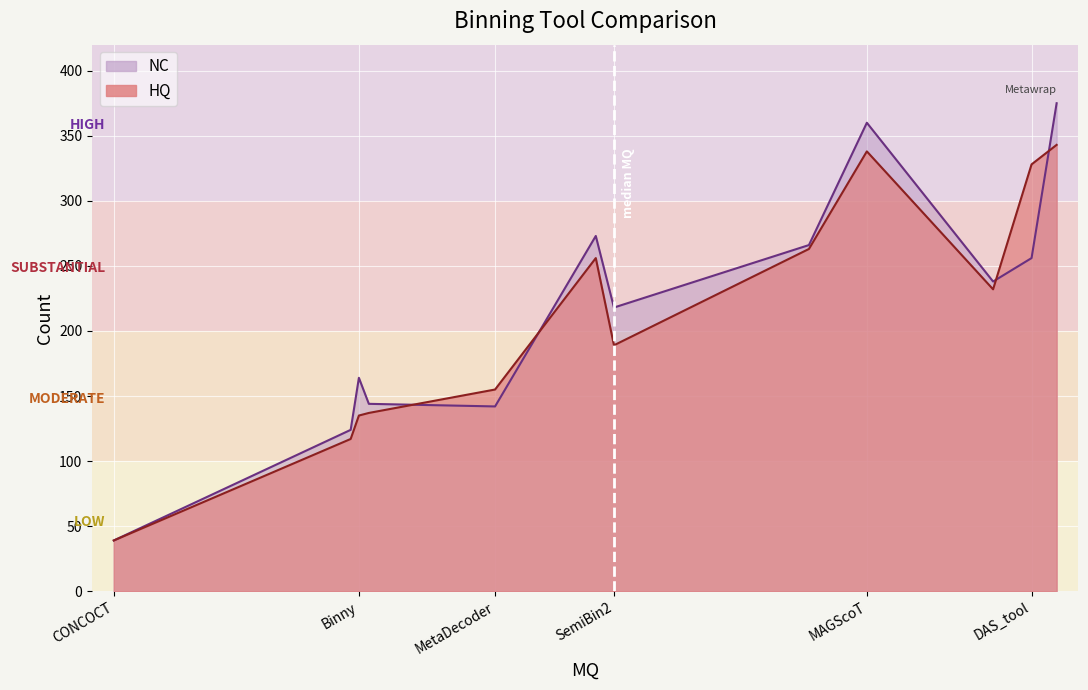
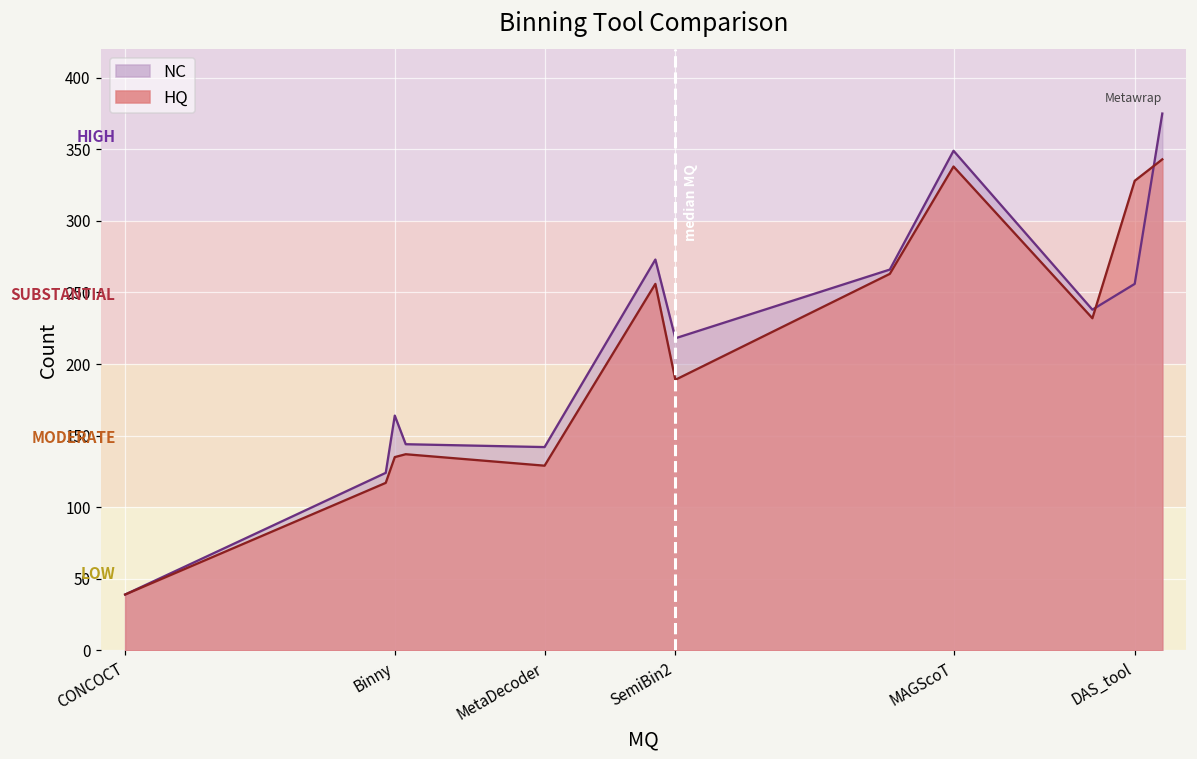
  {
    "NC": {
      "Binny": 164,
      "MetaDecoder": 142,
      "SemiBin2": 218,
-     "MAGScoT": 360,
+     "MAGScoT": 349,
      "DAS_tool": 256
    },
    "HQ": {
      "Binny": 135,
-     "MetaDecoder": 155,
+     "MetaDecoder": 129,
      "SemiBin2": 189,
      "MAGScoT": 338,
      "DAS_tool": 328
    }
  }
